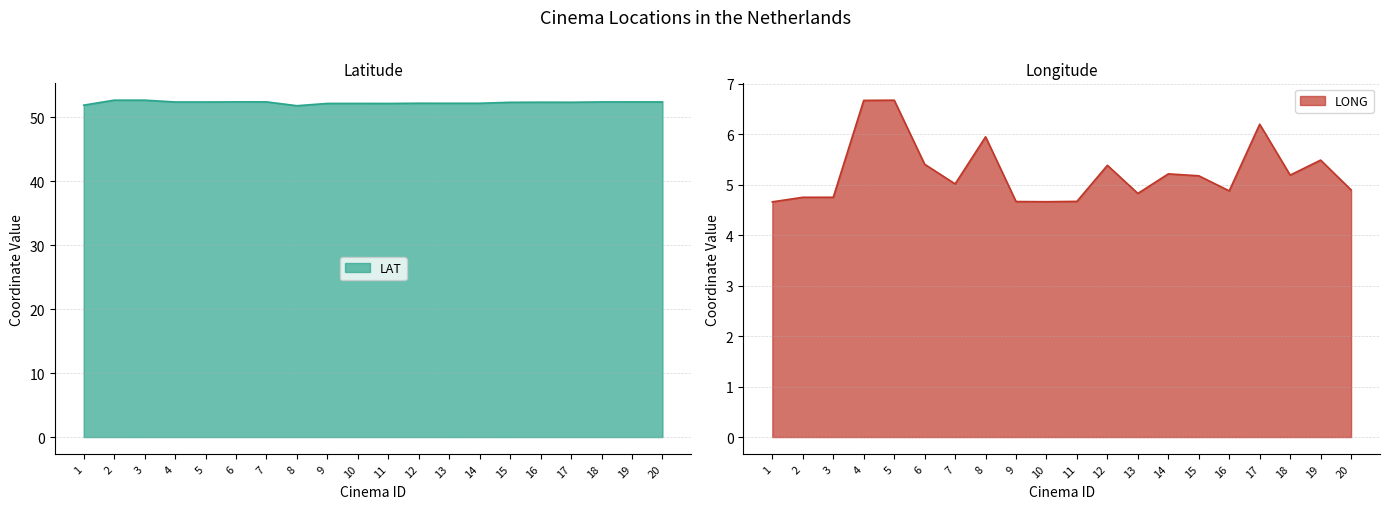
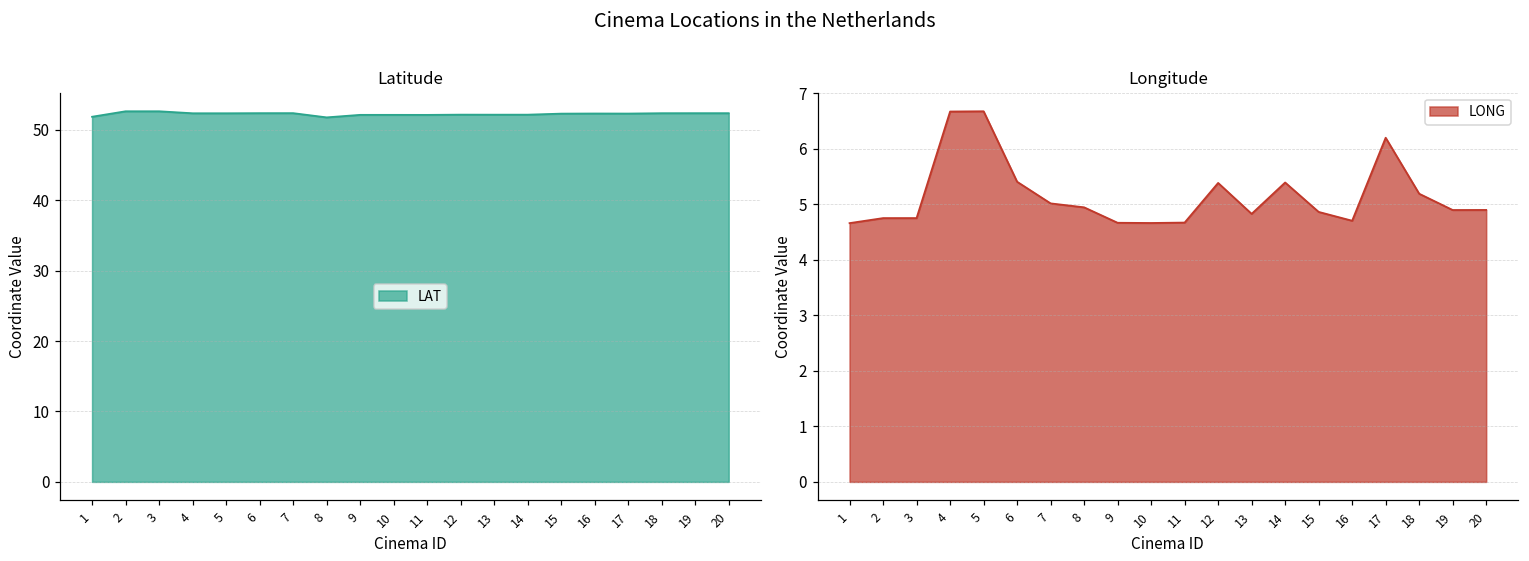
  {
    "Latitude": {
      "1": 52,
      "2": 53,
      "3": 53,
      "4": 52,
      "5": 52,
      "6": 52,
      "7": 52,
      "8": 52,
      "9": 52,
      "10": 52,
      "11": 52,
      "12": 52,
      "13": 52,
      "14": 52,
      "15": 52,
      "16": 52,
      "17": 52,
      "18": 52,
      "19": 52,
      "20": 52
    },
    "Longitude": {
      "1": 4.7,
      "2": 4.7,
      "3": 4.7,
      "4": 6.7,
      "5": 6.7,
      "6": 5.4,
      "7": 5.0,
-     "8": 5.9,
+     "8": 4.9,
      "9": 4.7,
      "10": 4.7,
      "11": 4.7,
      "12": 5.4,
      "13": 4.8,
-     "14": 5.2,
-     "15": 5.2,
-     "16": 4.9,
+     "14": 5.4,
+     "15": 4.9,
+     "16": 4.7,
      "17": 6.2,
      "18": 5.2,
-     "19": 5.5,
+     "19": 4.9,
      "20": 4.9
    }
  }
